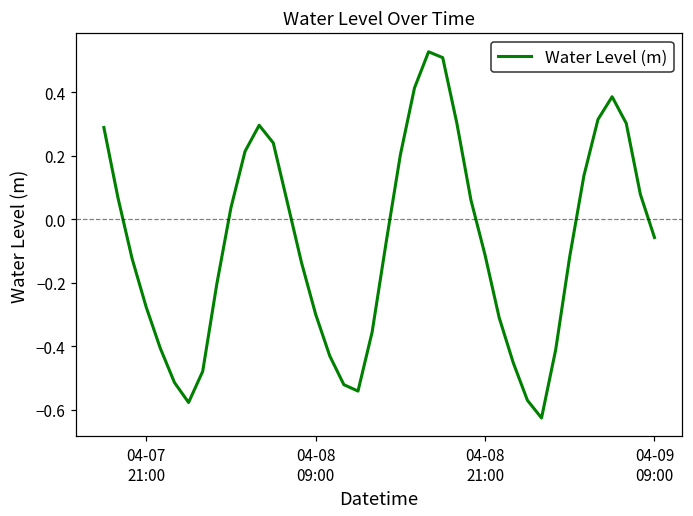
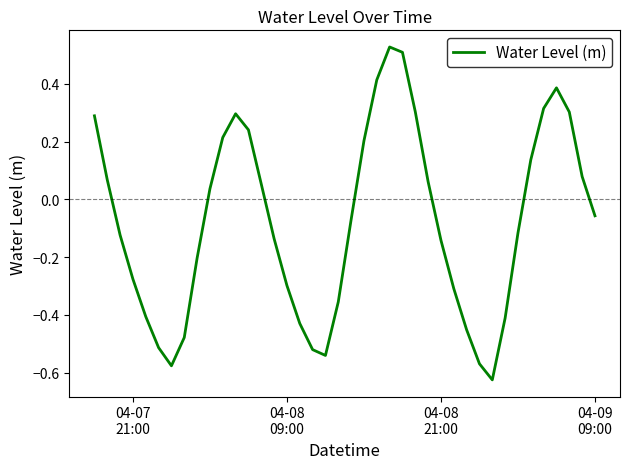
  {
    "04-07 21:00": -0.28,
    "04-08 09:00": -0.30,
-   "04-08 21:00": -0.11,
+   "04-08 21:00": -0.14,
    "04-09 09:00": -0.06
  }
